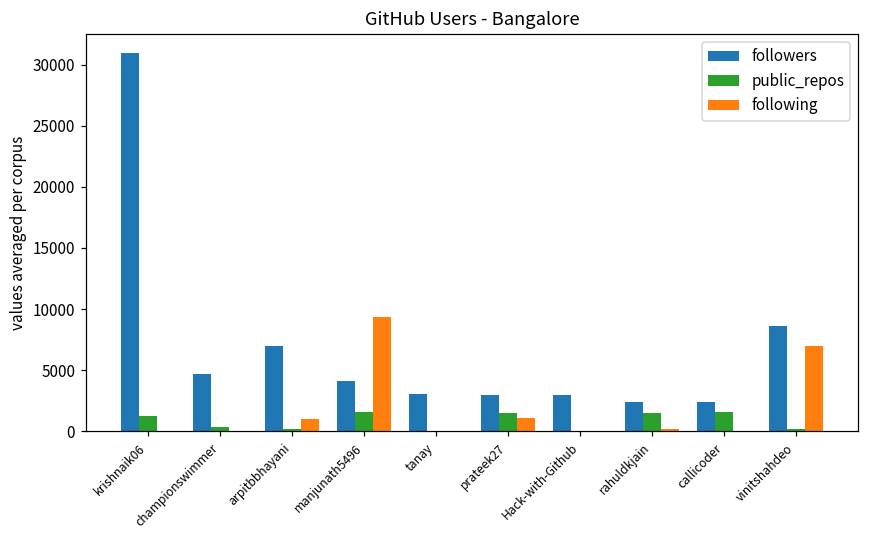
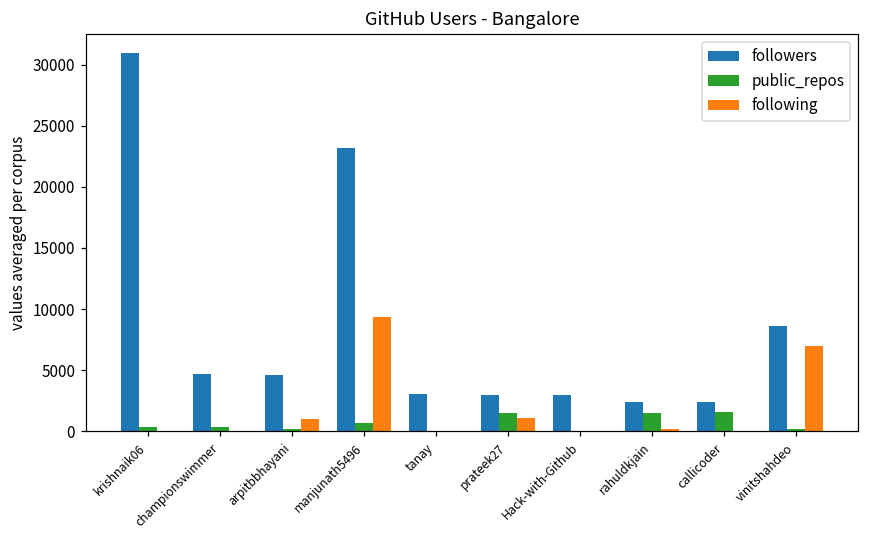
  {
    "followers": {
      "krishnaik06": 30900,
      "championswimmer": 4700,
-     "arpitbbhayani": 7000,
-     "manjunath5496": 4100,
+     "arpitbbhayani": 4600,
+     "manjunath5496": 23200,
      "tanay": 3000,
      "prateek27": 3000,
      "Hack-with-Github": 3000,
      "rahuldkjain": 2400,
      "callicoder": 2400,
      "vinitshahdeo": 8600
    },
    "public_repos": {
-     "krishnaik06": 1200,
+     "krishnaik06": 300,
      "championswimmer": 400,
-     "manjunath5496": 1600,
+     "manjunath5496": 600,
      "prateek27": 1500,
      "rahuldkjain": 1500,
      "callicoder": 1600
    },
    "following": {
      "krishnaik06": 0,
      "arpitbbhayani": 1000,
      "manjunath5496": 9300,
      "prateek27": 1100,
      "Hack-with-Github": 0,
      "vinitshahdeo": 7000
    }
  }
